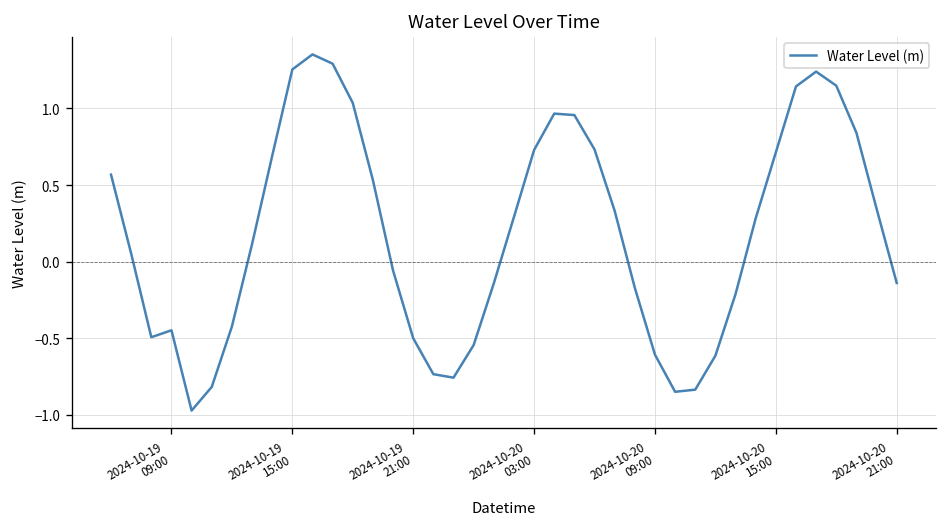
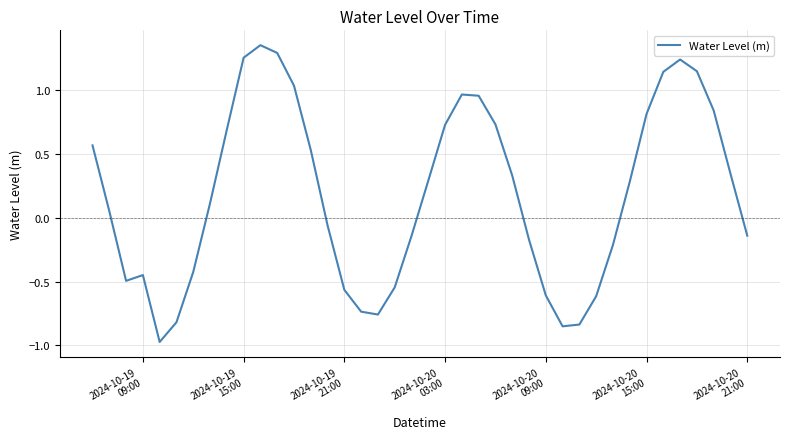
  {
    "2024-10-19 09:00": -0.45,
    "2024-10-19 15:00": 1.25,
-   "2024-10-19 21:00": -0.50,
+   "2024-10-19 21:00": -0.56,
    "2024-10-20 03:00": 0.73,
    "2024-10-20 09:00": -0.61,
-   "2024-10-20 15:00": 0.71,
+   "2024-10-20 15:00": 0.81,
    "2024-10-20 21:00": -0.14
  }
